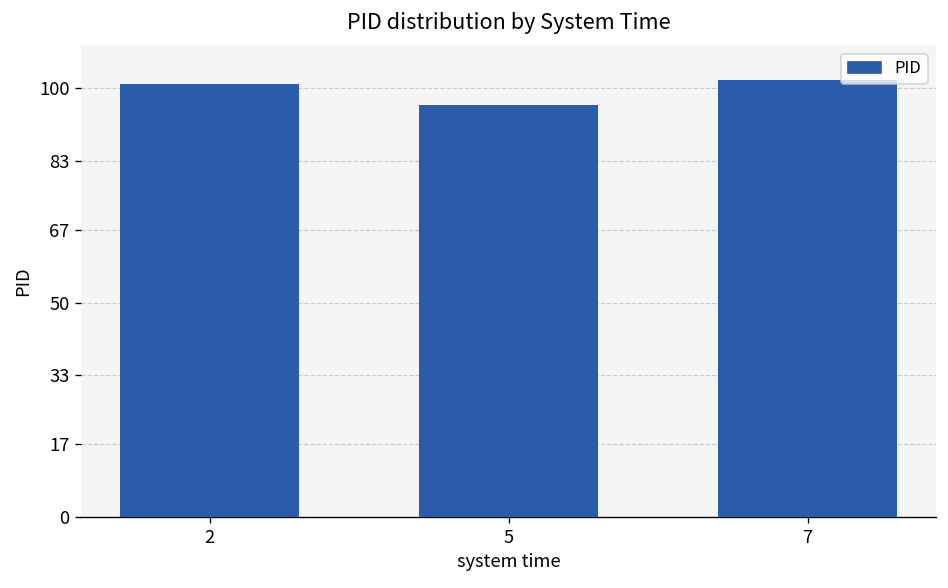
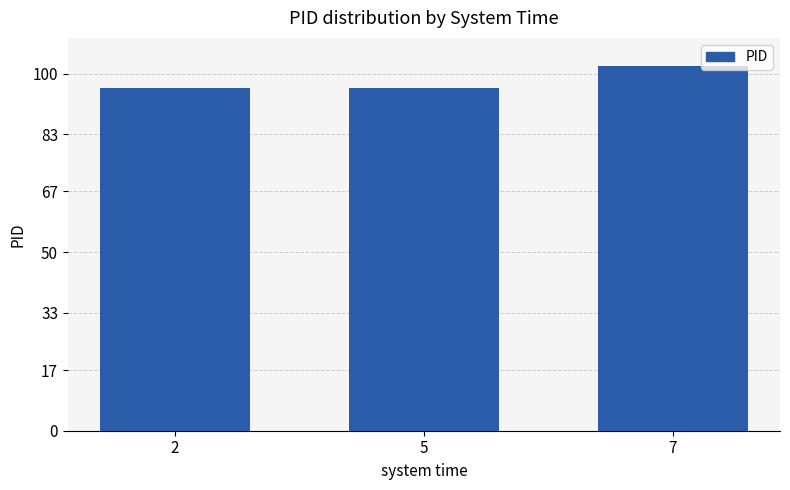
  {
-   "2": 101,
+   "2": 96,
    "5": 96,
    "7": 102
  }
